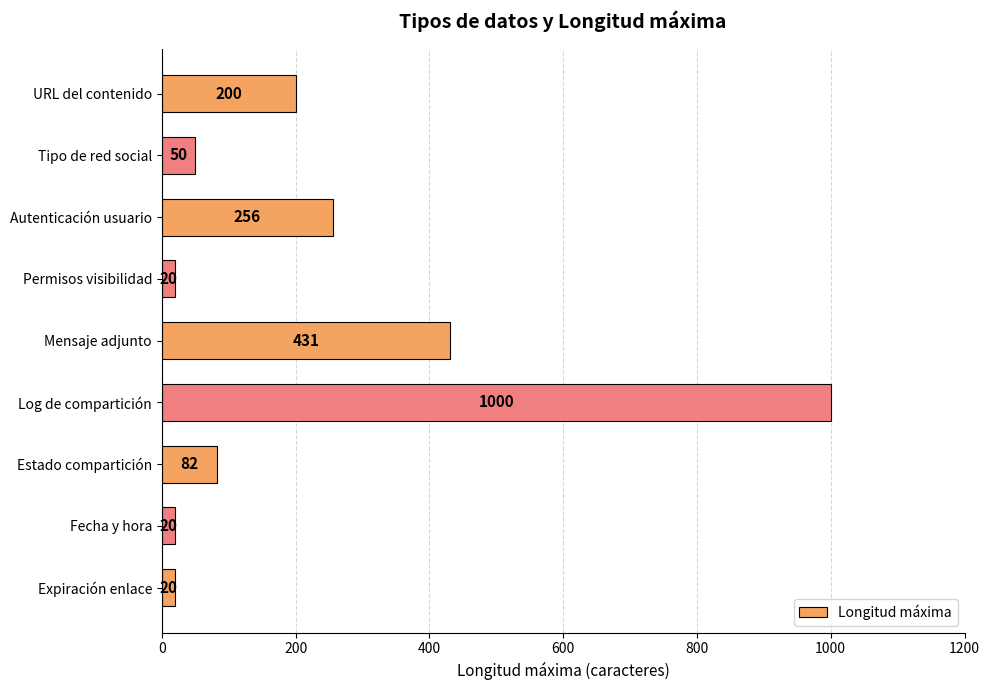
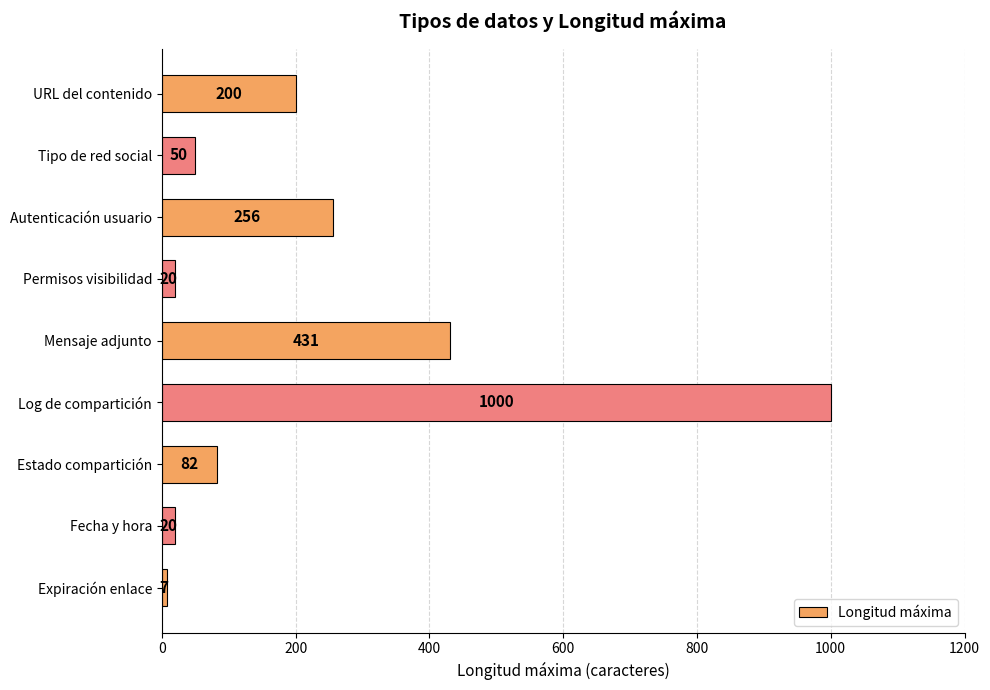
  {
    "URL del contenido": 200,
    "Tipo de red social": 50,
    "Autenticación usuario": 256,
    "Permisos visibilidad": 20,
    "Mensaje adjunto": 431,
    "Log de compartición": 1000,
    "Estado compartición": 82,
    "Fecha y hora": 20,
-   "Expiración enlace": 20
+   "Expiración enlace": 7
  }
